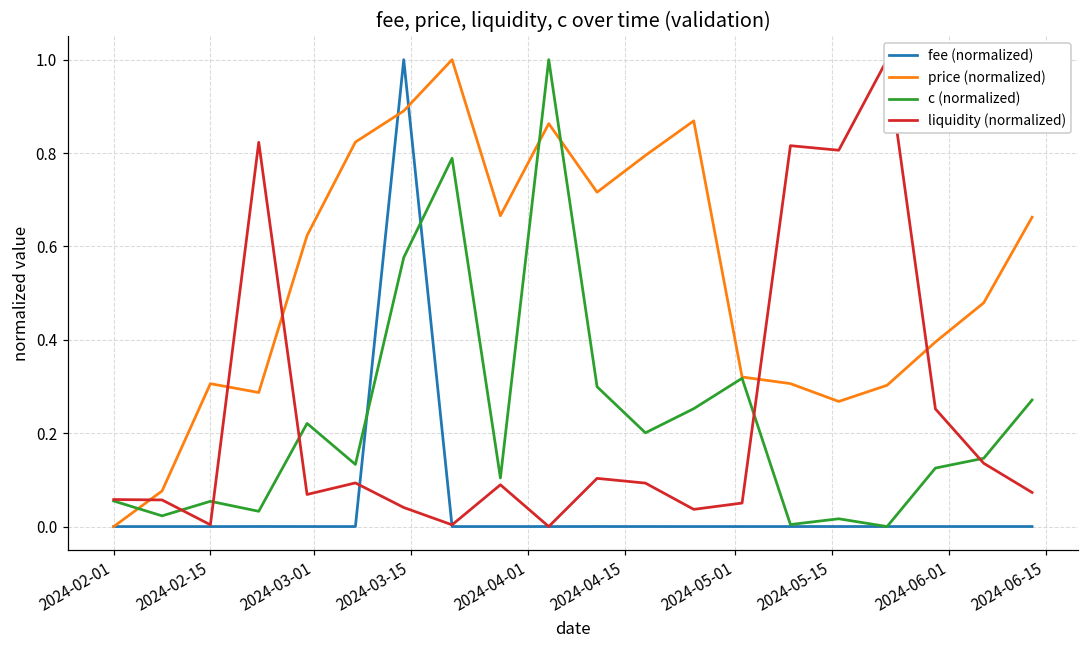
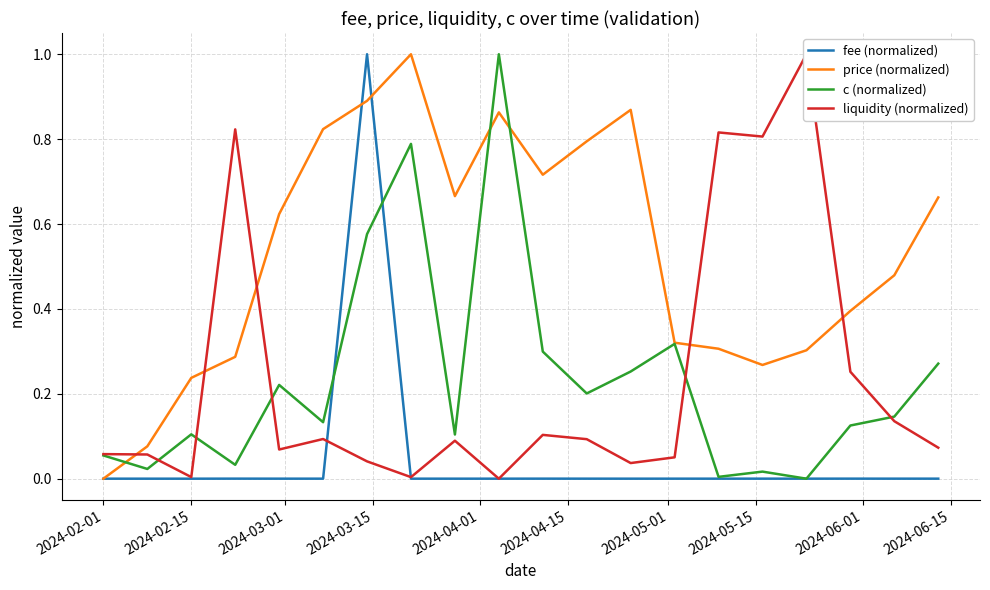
  {
    "price (normalized)": {
-     "2024-02-15": 0.31
+     "2024-02-15": 0.24
    },
    "c (normalized)": {
-     "2024-02-15": 0.05
+     "2024-02-15": 0.10
    }
  }
